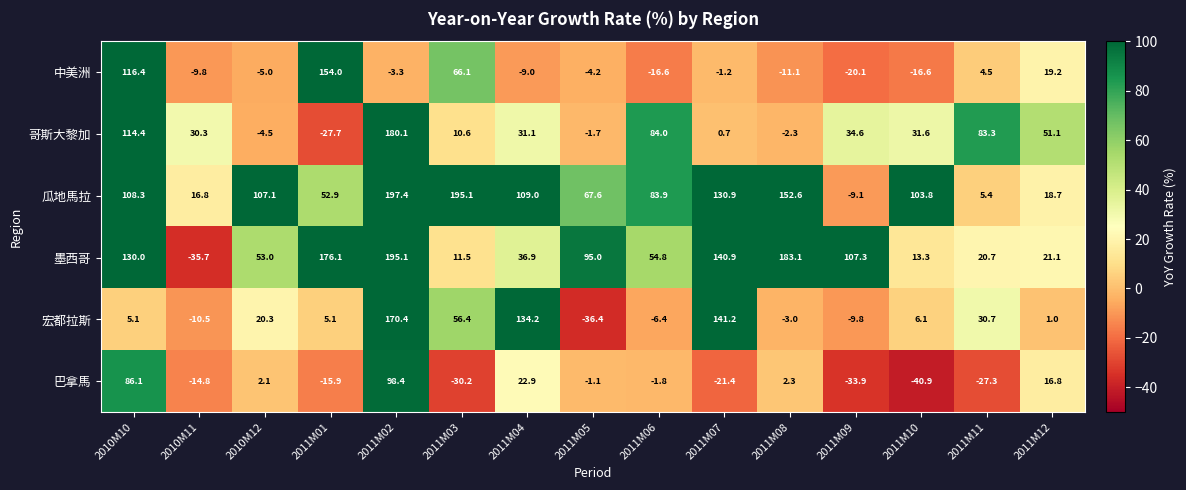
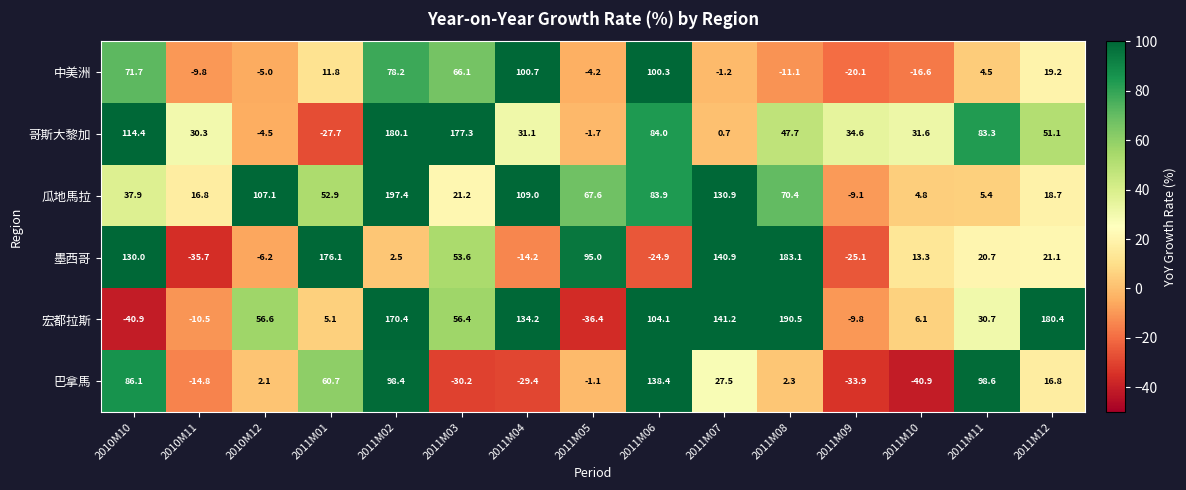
  {
    "中美洲": {
-     "2010M10": 116.4,
+     "2010M10": 71.7,
      "2010M11": -9.8,
      "2010M12": -5.0,
-     "2011M01": 154.0,
-     "2011M02": -3.3,
+     "2011M01": 11.8,
+     "2011M02": 78.2,
      "2011M03": 66.1,
-     "2011M04": -9.0,
+     "2011M04": 100.7,
      "2011M05": -4.2,
-     "2011M06": -16.6,
+     "2011M06": 100.3,
      "2011M07": -1.2,
      "2011M08": -11.1,
      "2011M09": -20.1,
      "2011M10": -16.6,
      "2011M11": 4.5,
      "2011M12": 19.2
    },
    "哥斯大黎加": {
      "2010M10": 114.4,
      "2010M11": 30.3,
      "2010M12": -4.5,
      "2011M01": -27.7,
      "2011M02": 180.1,
-     "2011M03": 10.6,
+     "2011M03": 177.3,
      "2011M04": 31.1,
      "2011M05": -1.7,
      "2011M06": 84.0,
      "2011M07": 0.7,
-     "2011M08": -2.3,
+     "2011M08": 47.7,
      "2011M09": 34.6,
      "2011M10": 31.6,
      "2011M11": 83.3,
      "2011M12": 51.1
    },
    "瓜地馬拉": {
-     "2010M10": 108.3,
+     "2010M10": 37.9,
      "2010M11": 16.8,
      "2010M12": 107.1,
      "2011M01": 52.9,
      "2011M02": 197.4,
-     "2011M03": 195.1,
+     "2011M03": 21.2,
      "2011M04": 109.0,
      "2011M05": 67.6,
      "2011M06": 83.9,
      "2011M07": 130.9,
-     "2011M08": 152.6,
+     "2011M08": 70.4,
      "2011M09": -9.1,
-     "2011M10": 103.8,
+     "2011M10": 4.8,
      "2011M11": 5.4,
      "2011M12": 18.7
    },
    "墨西哥": {
      "2010M10": 130.0,
      "2010M11": -35.7,
-     "2010M12": 53.0,
+     "2010M12": -6.2,
      "2011M01": 176.1,
-     "2011M02": 195.1,
-     "2011M03": 11.5,
-     "2011M04": 36.9,
+     "2011M02": 2.5,
+     "2011M03": 53.6,
+     "2011M04": -14.2,
      "2011M05": 95.0,
-     "2011M06": 54.8,
+     "2011M06": -24.9,
      "2011M07": 140.9,
      "2011M08": 183.1,
-     "2011M09": 107.3,
+     "2011M09": -25.1,
      "2011M10": 13.3,
      "2011M11": 20.7,
      "2011M12": 21.1
    },
    "宏都拉斯": {
-     "2010M10": 5.1,
+     "2010M10": -40.9,
      "2010M11": -10.5,
-     "2010M12": 20.3,
+     "2010M12": 56.6,
      "2011M01": 5.1,
      "2011M02": 170.4,
      "2011M03": 56.4,
      "2011M04": 134.2,
      "2011M05": -36.4,
-     "2011M06": -6.4,
+     "2011M06": 104.1,
      "2011M07": 141.2,
-     "2011M08": -3.0,
+     "2011M08": 190.5,
      "2011M09": -9.8,
      "2011M10": 6.1,
      "2011M11": 30.7,
-     "2011M12": 1.0
+     "2011M12": 180.4
    },
    "巴拿馬": {
      "2010M10": 86.1,
      "2010M11": -14.8,
      "2010M12": 2.1,
-     "2011M01": -15.9,
+     "2011M01": 60.7,
      "2011M02": 98.4,
      "2011M03": -30.2,
-     "2011M04": 22.9,
+     "2011M04": -29.4,
      "2011M05": -1.1,
-     "2011M06": -1.8,
-     "2011M07": -21.4,
+     "2011M06": 138.4,
+     "2011M07": 27.5,
      "2011M08": 2.3,
      "2011M09": -33.9,
      "2011M10": -40.9,
-     "2011M11": -27.3,
+     "2011M11": 98.6,
      "2011M12": 16.8
    }
  }
